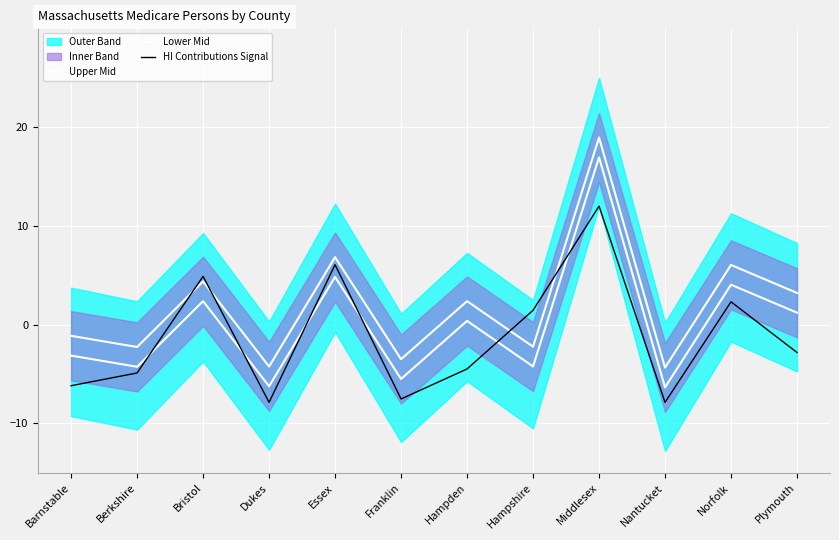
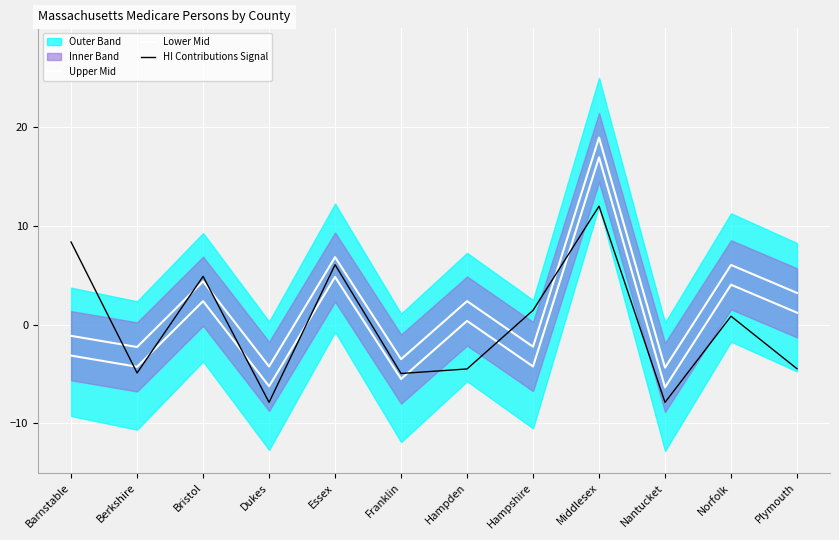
  {
    "HI Contributions Signal": {
-     "Barnstable": -6,
+     "Barnstable": 8,
      "Berkshire": -5,
      "Bristol": 5,
      "Dukes": -8,
      "Essex": 6,
-     "Franklin": -8,
+     "Franklin": -5,
      "Hampden": -4,
      "Hampshire": 1,
      "Middlesex": 12,
      "Nantucket": -8,
-     "Norfolk": 2,
-     "Plymouth": -3
+     "Norfolk": 1,
+     "Plymouth": -4
    }
  }
